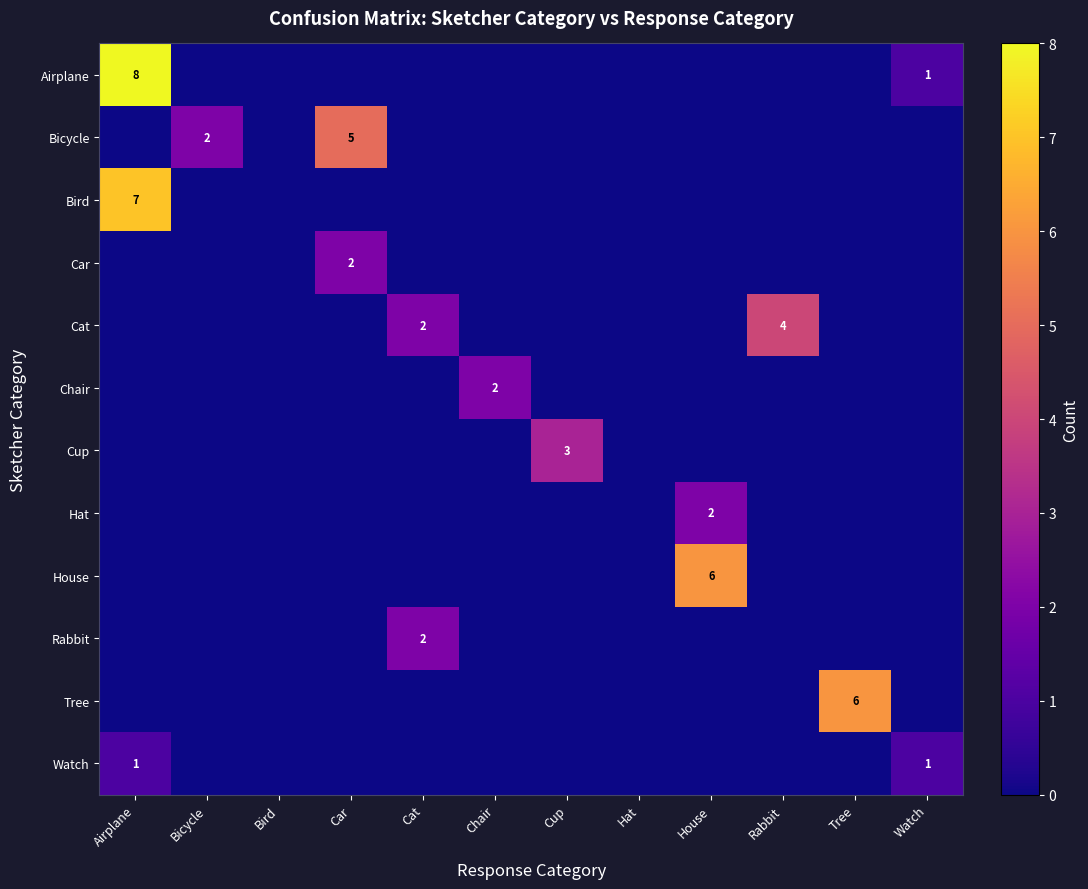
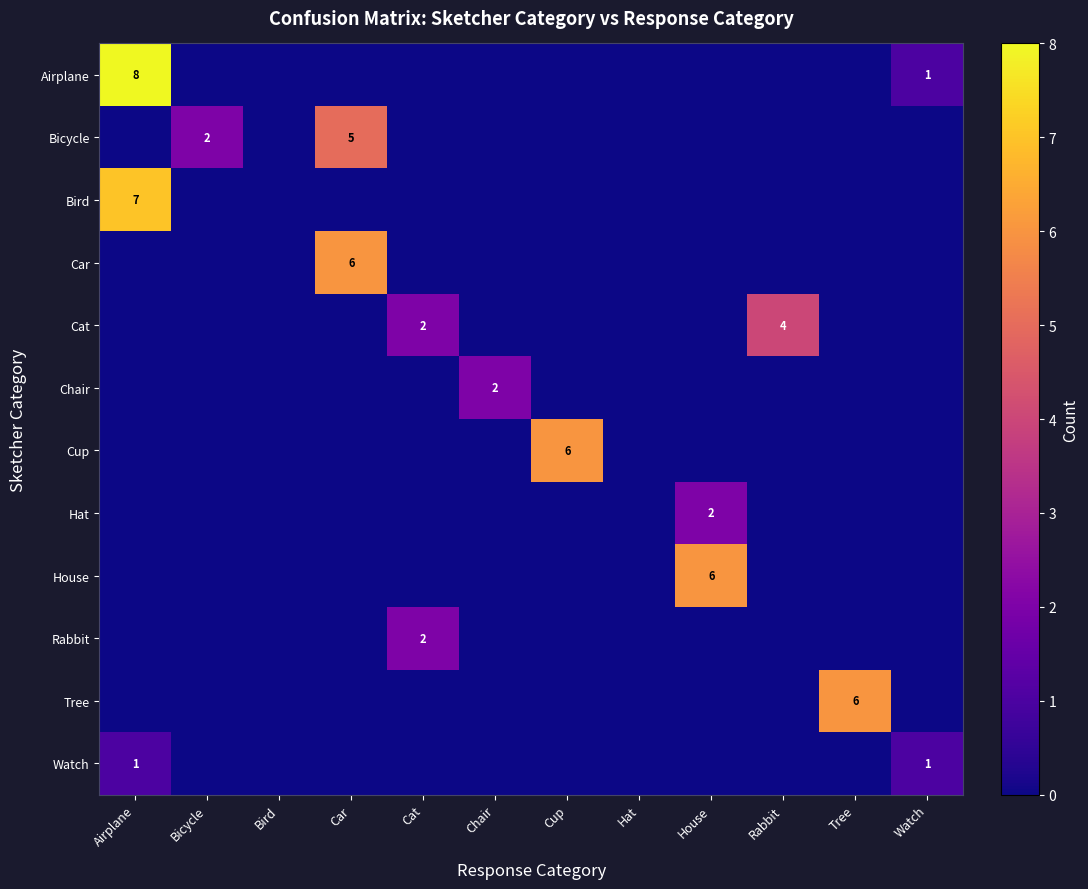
  {
    "Airplane": {
      "Airplane": 8,
      "Watch": 1
    },
    "Bicycle": {
      "Bicycle": 2,
      "Car": 5
    },
    "Bird": {
      "Airplane": 7
    },
    "Car": {
-     "Car": 2
+     "Car": 6
    },
    "Cat": {
      "Cat": 2,
      "Rabbit": 4
    },
    "Chair": {
      "Chair": 2
    },
    "Cup": {
-     "Cup": 3
+     "Cup": 6
    },
    "Hat": {
      "House": 2
    },
    "House": {
      "House": 6
    },
    "Rabbit": {
      "Cat": 2
    },
    "Tree": {
      "Tree": 6
    },
    "Watch": {
      "Airplane": 1,
      "Watch": 1
    }
  }
